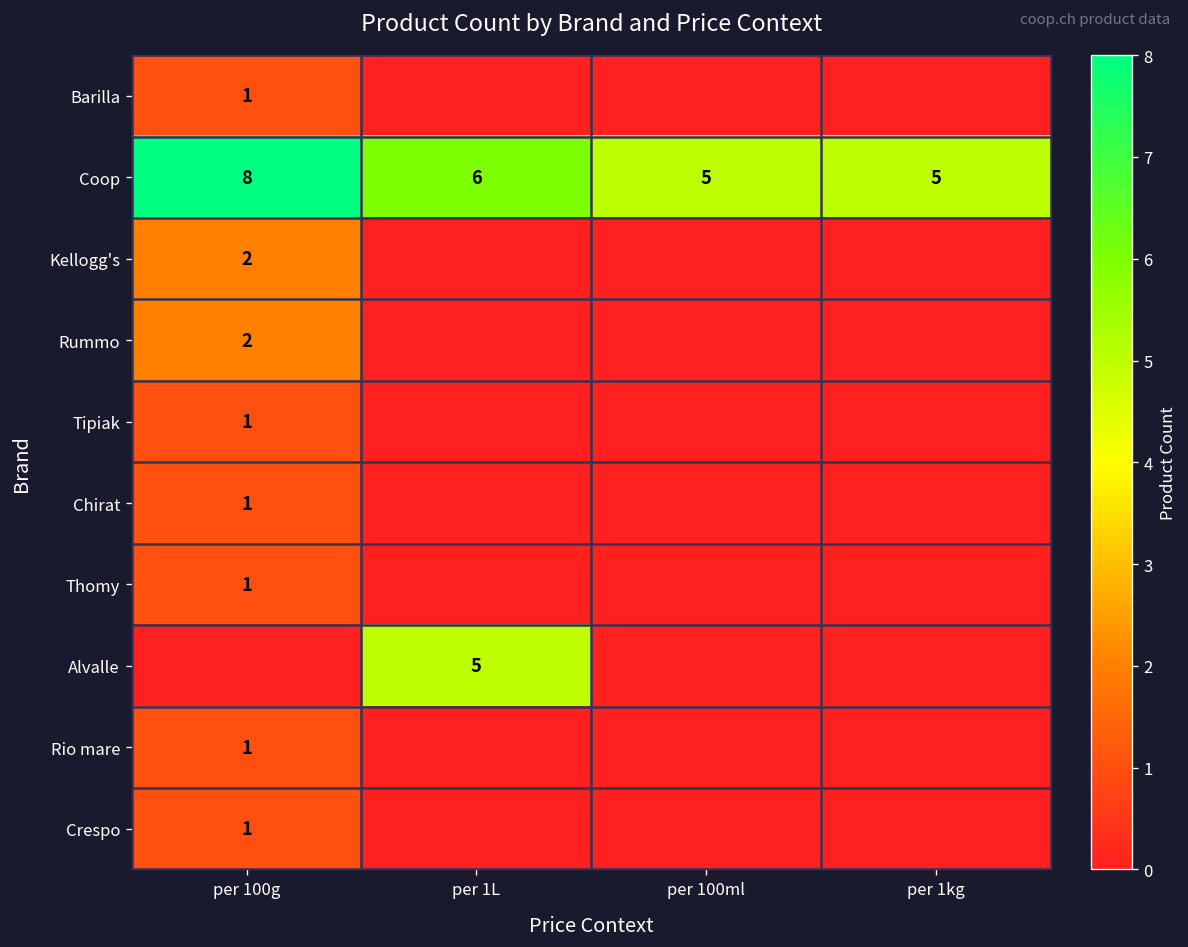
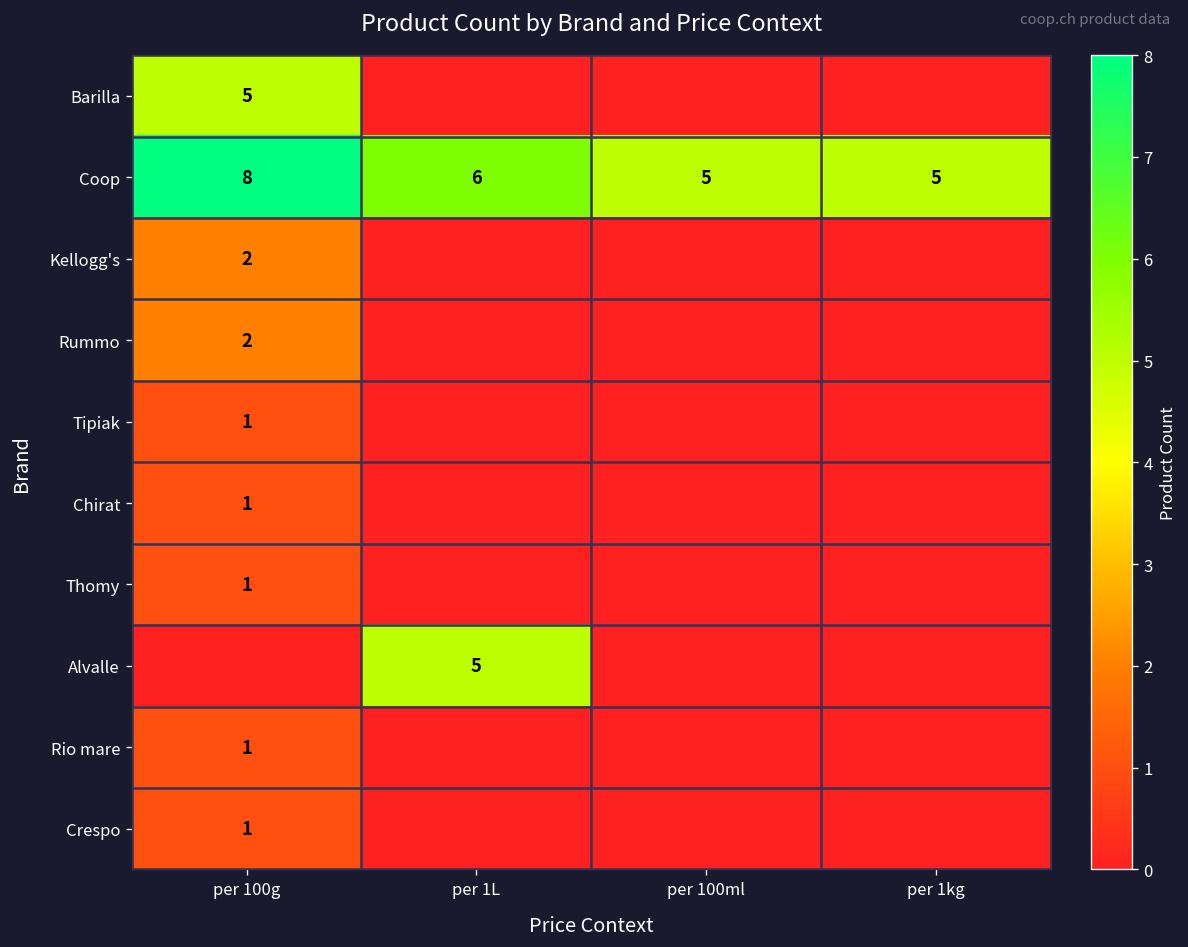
  {
    "Barilla": {
-     "per 100g": 1
+     "per 100g": 5
    },
    "Coop": {
      "per 100g": 8,
      "per 1L": 6,
      "per 100ml": 5,
      "per 1kg": 5
    },
    "Kellogg's": {
      "per 100g": 2
    },
    "Rummo": {
      "per 100g": 2
    },
    "Tipiak": {
      "per 100g": 1
    },
    "Chirat": {
      "per 100g": 1
    },
    "Thomy": {
      "per 100g": 1
    },
    "Alvalle": {
      "per 1L": 5
    },
    "Rio mare": {
      "per 100g": 1
    },
    "Crespo": {
      "per 100g": 1
    }
  }
